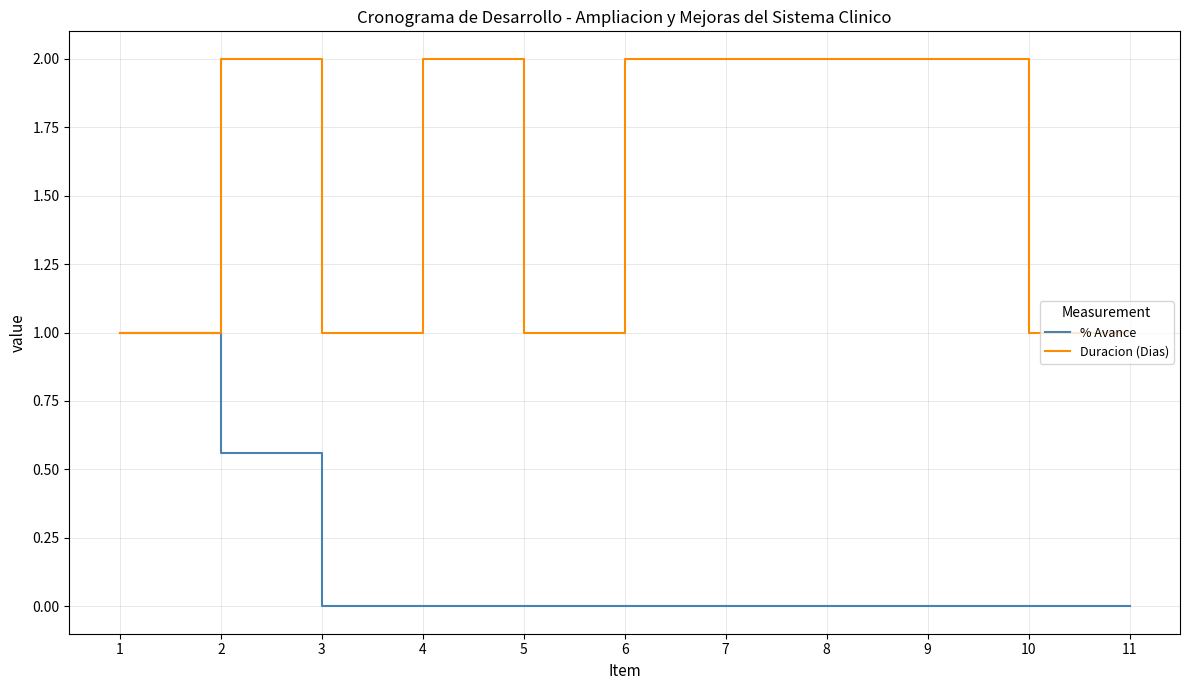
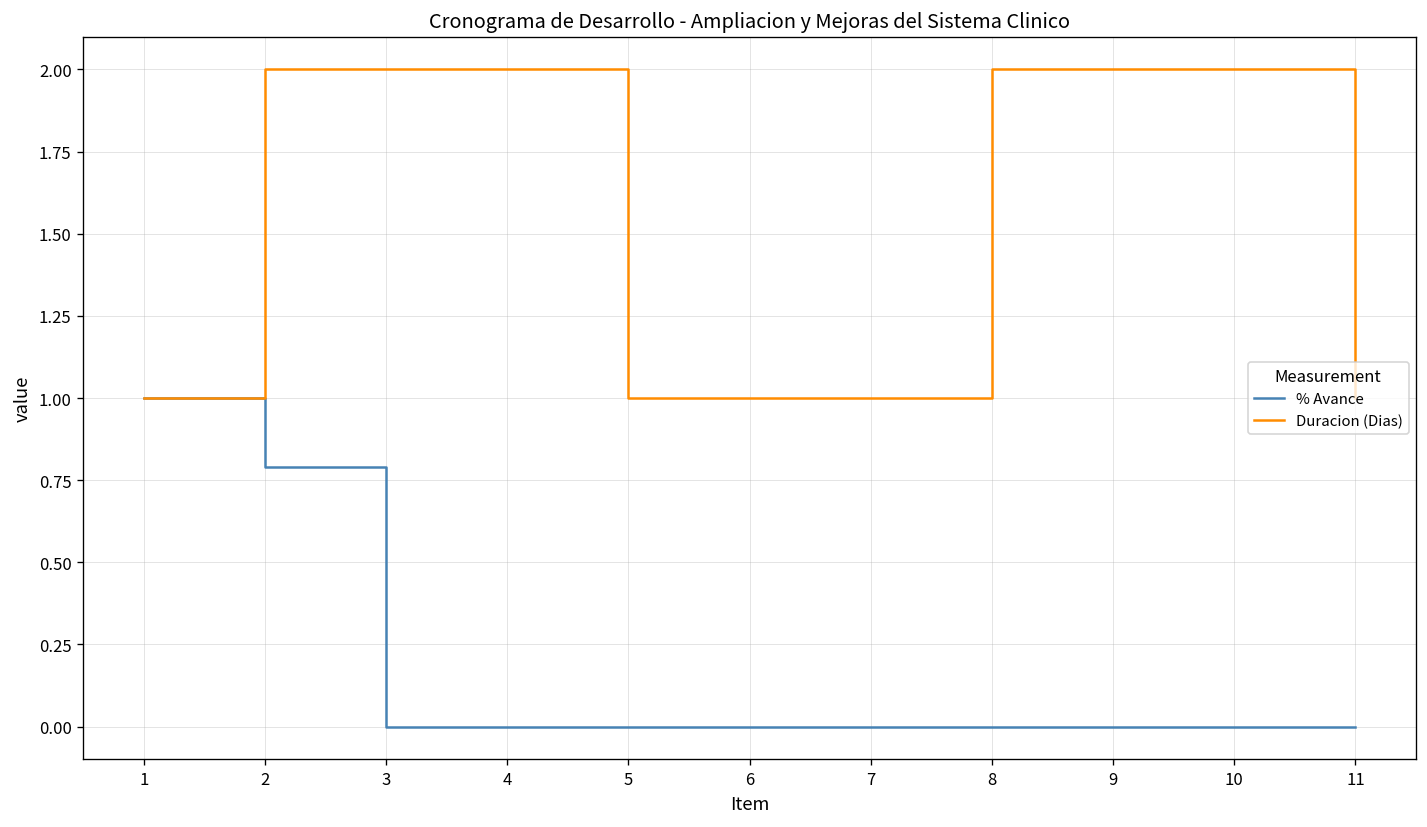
  {
    "% Avance": {
-     "2": 0.56,
+     "2": 0.79,
      "3": 0.00,
      "4": 0.00,
      "5": 0.00,
      "6": 0.00,
      "7": 0.00,
      "8": 0.00,
      "9": 0.00,
      "10": 0.00,
      "11": 0.00
    },
    "Duracion (Dias)": {
      "2": 2,
-     "3": 1,
+     "3": 2,
      "4": 2,
      "5": 1,
-     "6": 2,
-     "7": 2,
+     "6": 1,
+     "7": 1,
      "8": 2,
      "9": 2,
-     "10": 1
+     "10": 2
    }
  }
